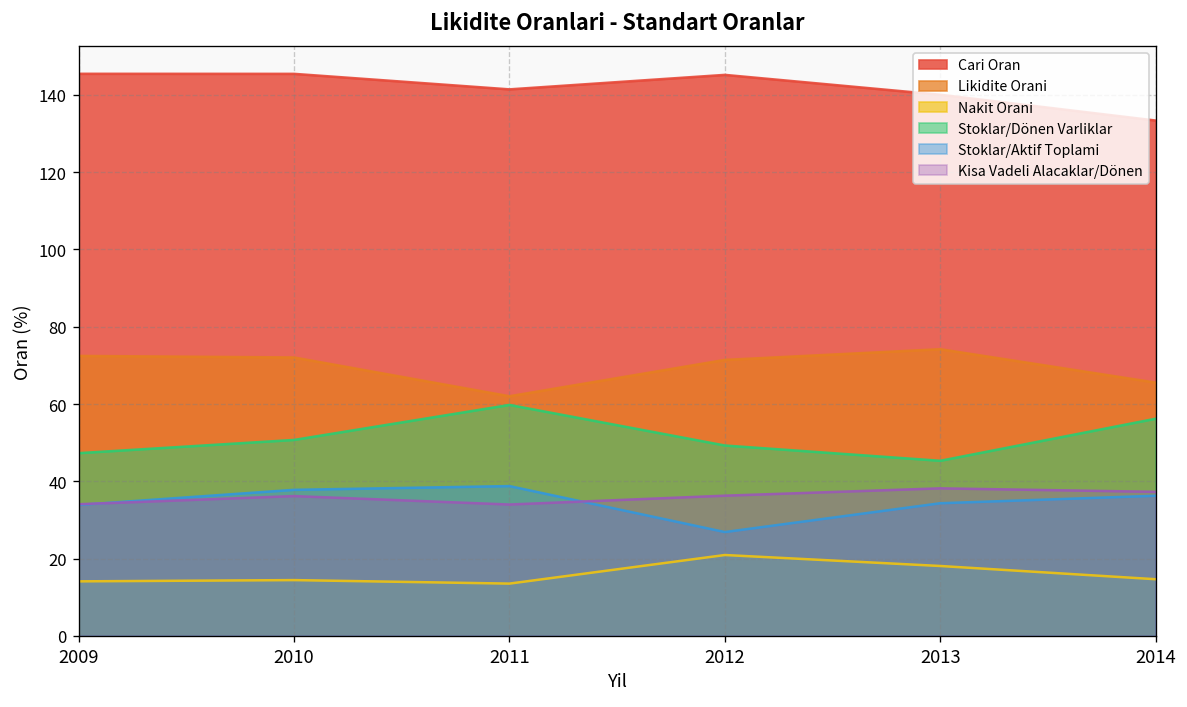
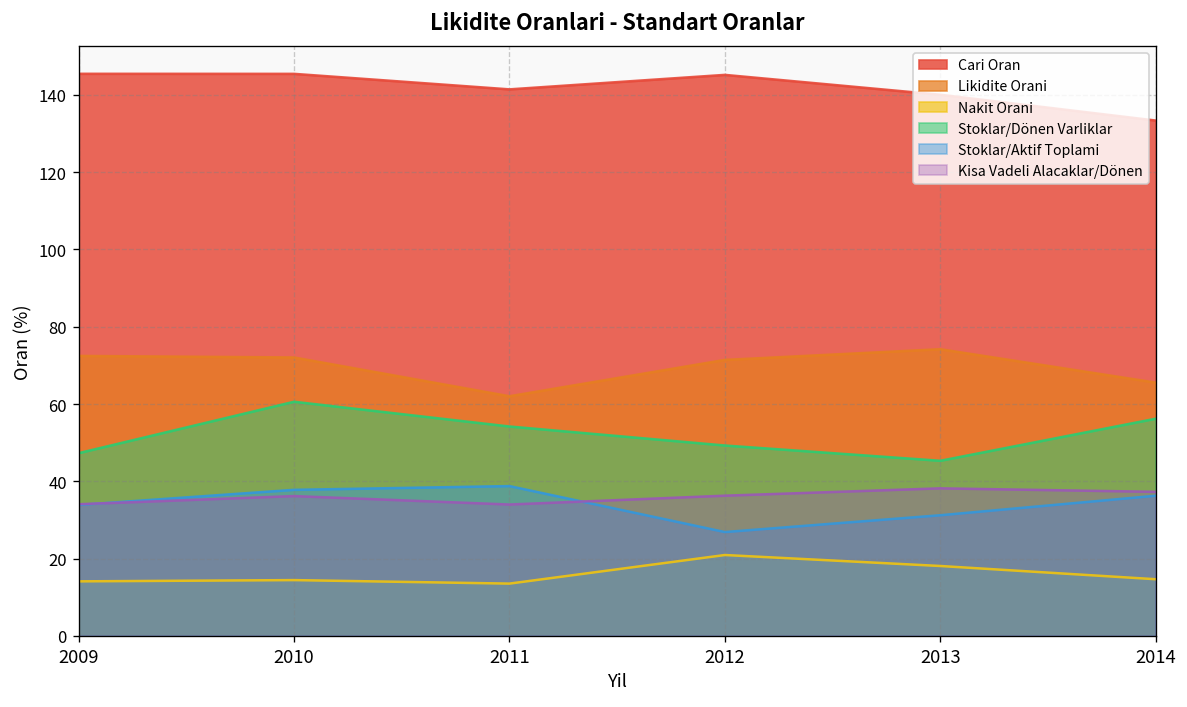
  {
    "Nakit Orani": {
      "2009": 14,
      "2010": 14,
      "2011": 14,
      "2012": 21,
      "2013": 18,
      "2014": 15
    },
    "Stoklar/Dönen Varliklar": {
      "2009": 47,
-     "2010": 51,
-     "2011": 60,
+     "2010": 61,
+     "2011": 54,
      "2012": 49,
      "2013": 45,
      "2014": 56
    },
    "Stoklar/Aktif Toplami": {
      "2010": 38,
      "2011": 39,
      "2012": 27,
-     "2013": 34,
+     "2013": 31,
      "2014": 36
    },
    "Kisa Vadeli Alacaklar/Dönen": {
      "2010": 36,
      "2011": 34,
      "2012": 36,
      "2013": 38,
      "2014": 37
    }
  }
